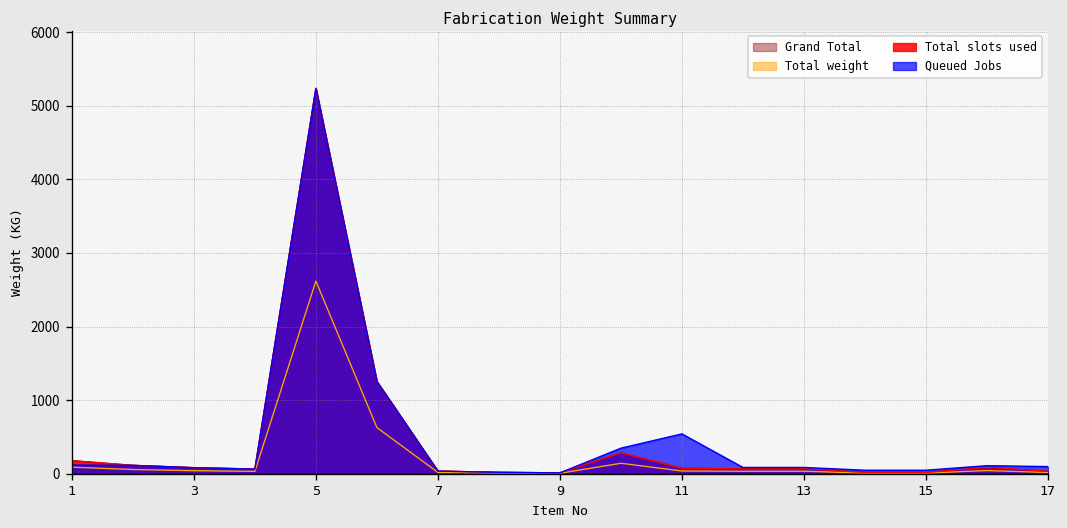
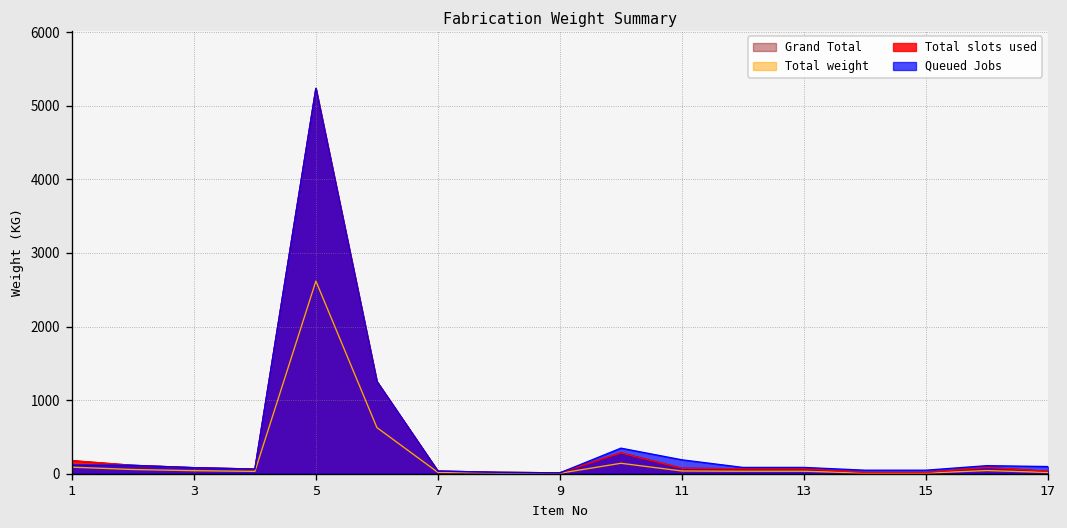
  {
    "Total slots used": {
      "1": 200
    },
    "Total weight": {
      "5": 2600
    },
    "Queued Jobs": {
-     "11": 500,
+     "11": 200,
      "17": 100
    }
  }
